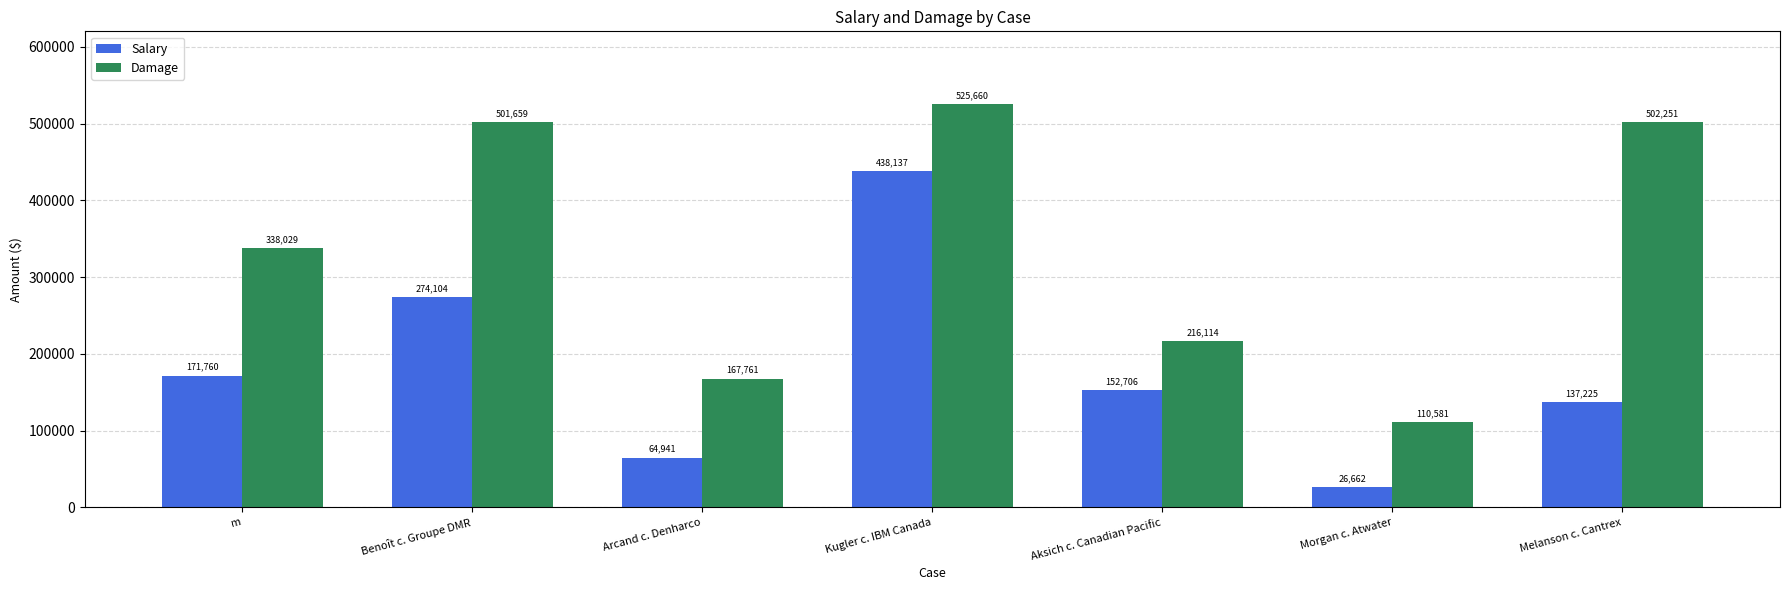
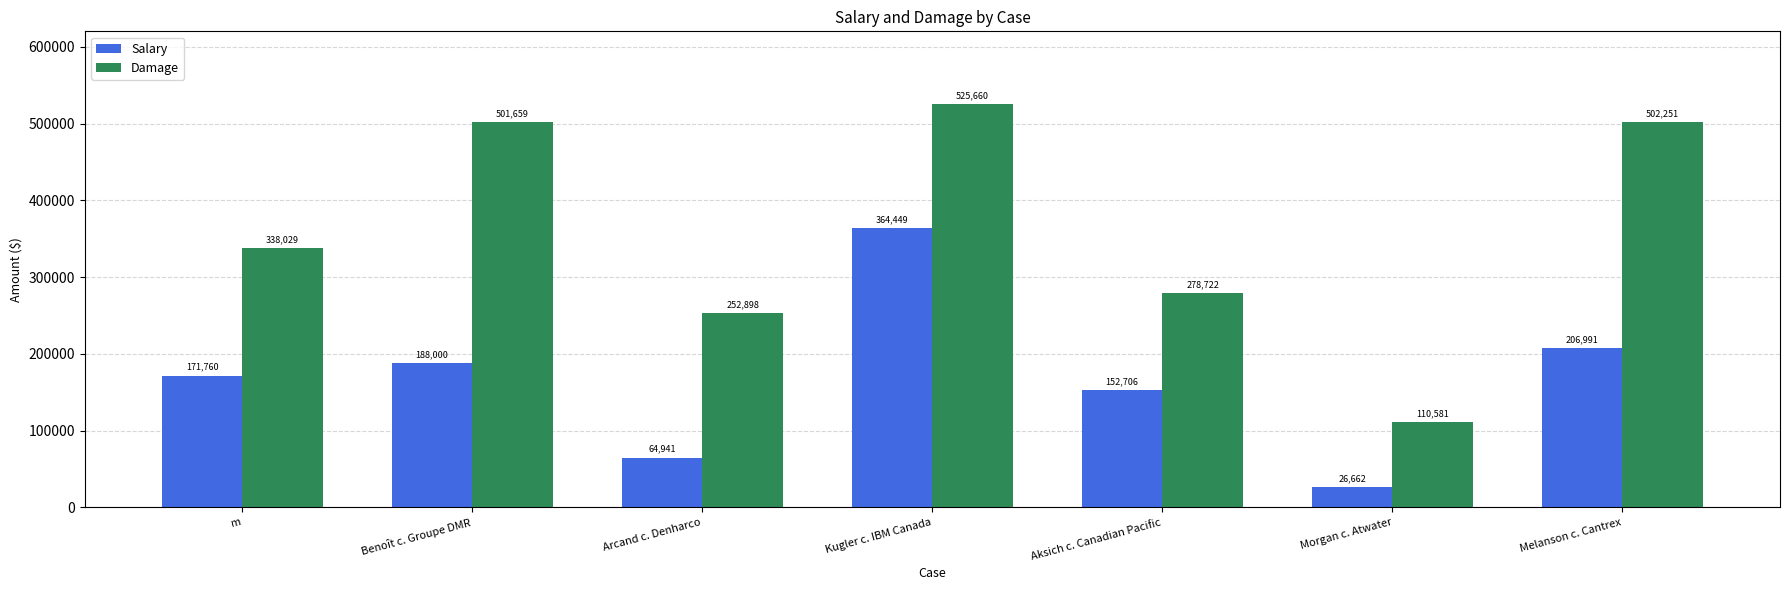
  {
    "Salary": {
      "m": "171,760",
-     "Benoît c. Groupe DMR": "274,104",
+     "Benoît c. Groupe DMR": "188,000",
      "Arcand c. Denharco": "64,941",
-     "Kugler c. IBM Canada": "438,137",
+     "Kugler c. IBM Canada": "364,449",
      "Aksich c. Canadian Pacific": "152,706",
      "Morgan c. Atwater": "26,662",
-     "Melanson c. Cantrex": "137,225"
+     "Melanson c. Cantrex": "206,991"
    },
    "Damage": {
      "m": "338,029",
      "Benoît c. Groupe DMR": "501,659",
-     "Arcand c. Denharco": "167,761",
+     "Arcand c. Denharco": "252,898",
      "Kugler c. IBM Canada": "525,660",
-     "Aksich c. Canadian Pacific": "216,114",
+     "Aksich c. Canadian Pacific": "278,722",
      "Morgan c. Atwater": "110,581",
      "Melanson c. Cantrex": "502,251"
    }
  }
